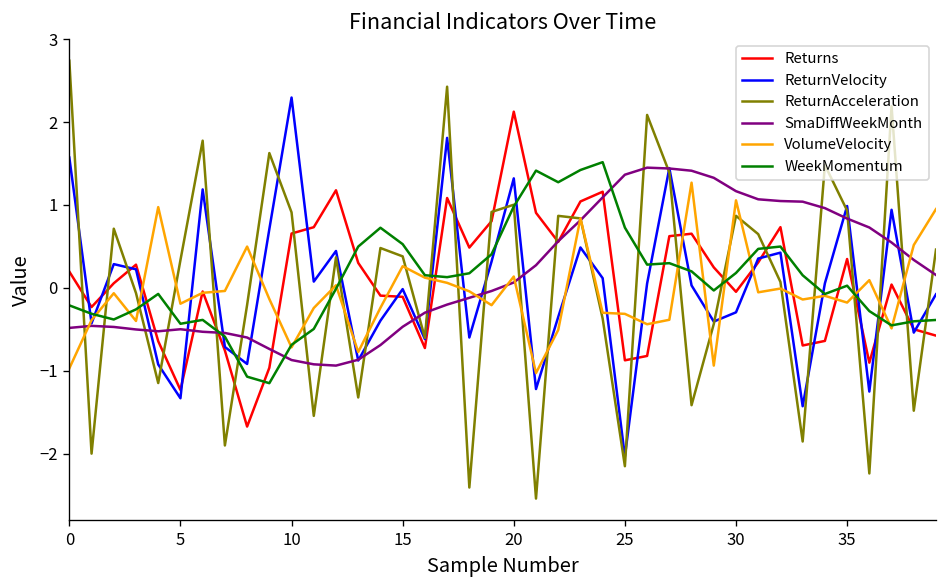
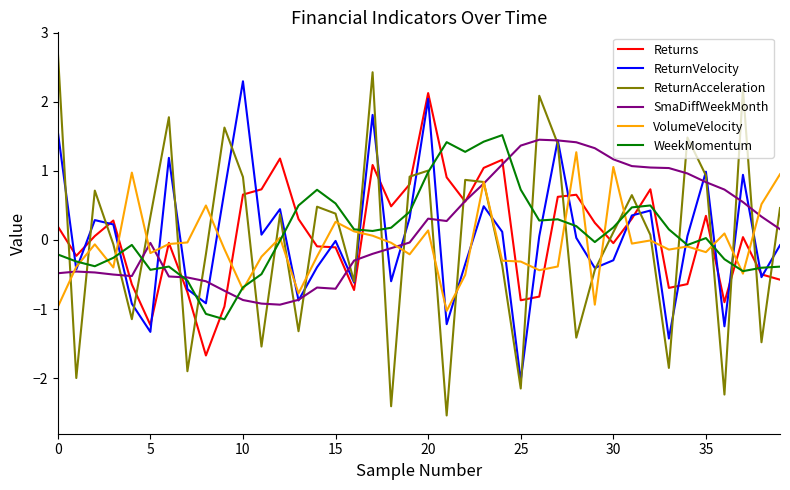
  {
    "Returns": {
      "0": 0.2,
      "5": -1.2,
      "10": 0.7,
      "15": -0.1,
      "20": 2.1,
      "25": -0.9,
      "30": 0.0,
      "35": 0.3
    },
    "ReturnVelocity": {
      "0": 1.6,
      "5": -1.3,
      "10": 2.3,
      "15": 0.0,
-     "20": 1.3,
+     "20": 2.0,
      "25": -2.0,
      "30": -0.3,
      "35": 1.0
    },
    "ReturnAcceleration": {
      "0": 2.7,
      "5": 0.3,
      "10": 0.9,
      "15": 0.4,
      "25": -2.1,
-     "30": 0.9,
+     "30": 0.1,
      "35": 0.9
    },
    "SmaDiffWeekMonth": {
      "0": -0.5,
-     "5": -0.5,
+     "5": 0.0,
      "10": -0.9,
-     "15": -0.5,
-     "20": 0.1,
+     "15": -0.7,
+     "20": 0.3,
      "25": 1.4,
      "30": 1.2,
      "35": 0.8
    },
    "VolumeVelocity": {
      "0": -1.0,
      "5": -0.2,
      "15": 0.3,
      "20": 0.1,
      "25": -0.3,
      "30": 1.1,
      "35": -0.2
    },
    "WeekMomentum": {
      "0": -0.2,
      "5": -0.4,
      "15": 0.5,
      "25": 0.7,
      "30": 0.2,
      "35": 0.0
    }
  }
